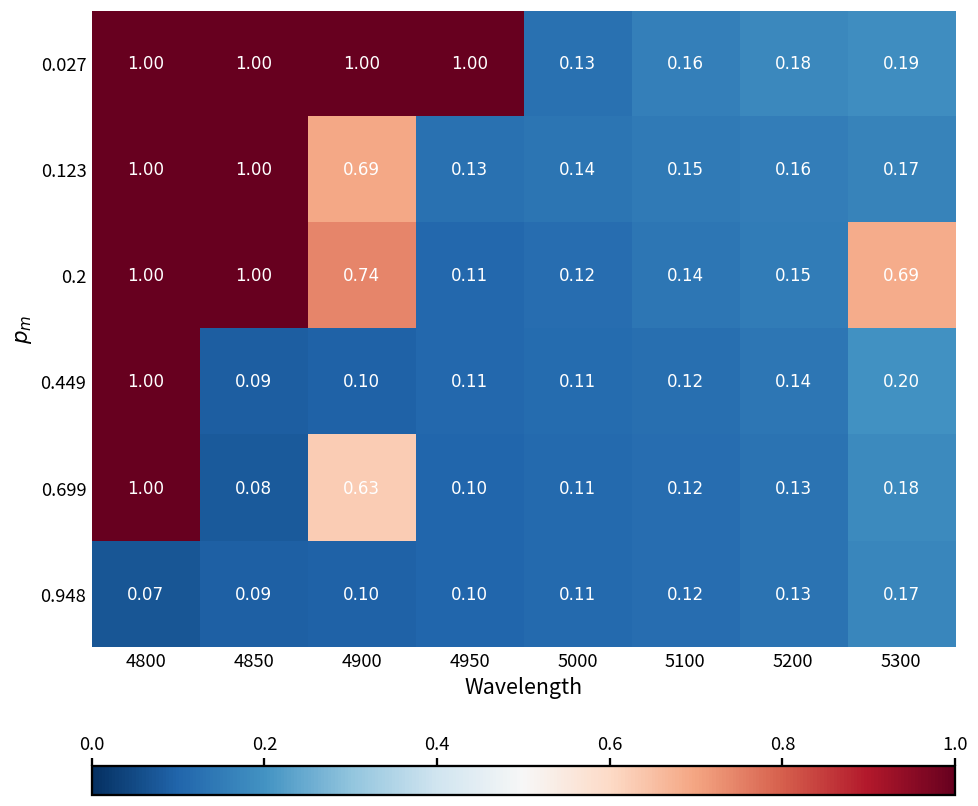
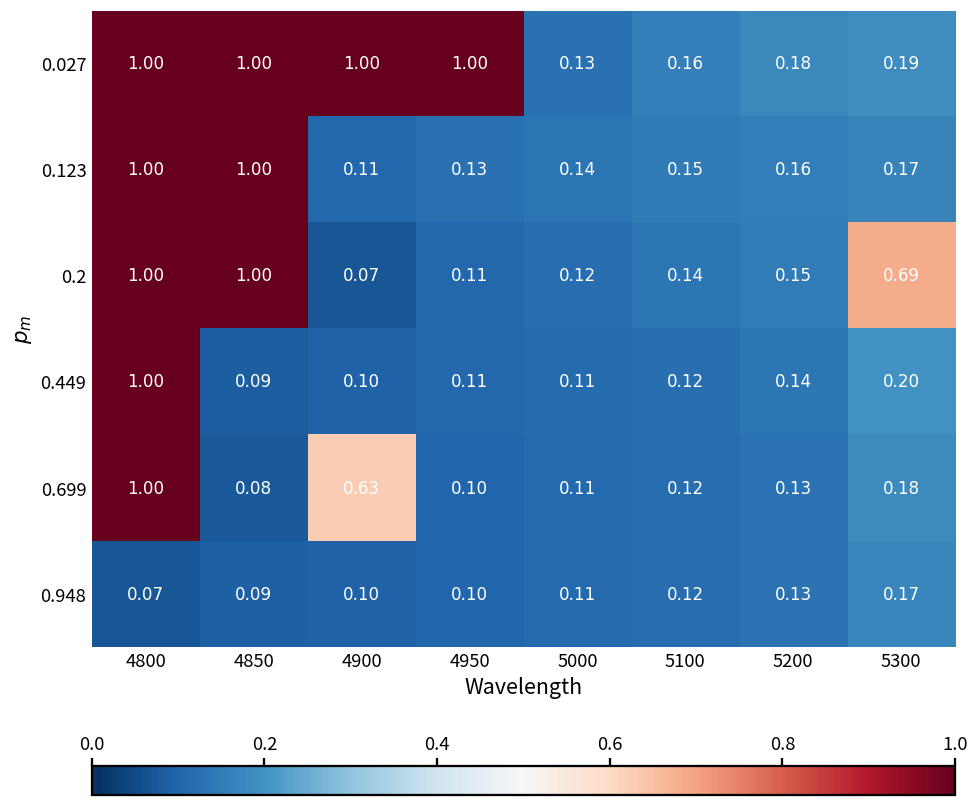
  {
    "0.027": {
      "4800": 1.00,
      "4850": 1.00,
      "4900": 1.00,
      "4950": 1.00,
      "5000": 0.13,
      "5100": 0.16,
      "5200": 0.18,
      "5300": 0.19
    },
    "0.123": {
      "4800": 1.00,
      "4850": 1.00,
-     "4900": 0.69,
+     "4900": 0.11,
      "4950": 0.13,
      "5000": 0.14,
      "5100": 0.15,
      "5200": 0.16,
      "5300": 0.17
    },
    "0.2": {
      "4800": 1.00,
      "4850": 1.00,
-     "4900": 0.74,
+     "4900": 0.07,
      "4950": 0.11,
      "5000": 0.12,
      "5100": 0.14,
      "5200": 0.15,
      "5300": 0.69
    },
    "0.449": {
      "4800": 1.00,
      "4850": 0.09,
      "4900": 0.10,
      "4950": 0.11,
      "5000": 0.11,
      "5100": 0.12,
      "5200": 0.14,
      "5300": 0.20
    },
    "0.699": {
      "4800": 1.00,
      "4850": 0.08,
      "4900": 0.63,
      "4950": 0.10,
      "5000": 0.11,
      "5100": 0.12,
      "5200": 0.13,
      "5300": 0.18
    },
    "0.948": {
      "4800": 0.07,
      "4850": 0.09,
      "4900": 0.10,
      "4950": 0.10,
      "5000": 0.11,
      "5100": 0.12,
      "5200": 0.13,
      "5300": 0.17
    }
  }
